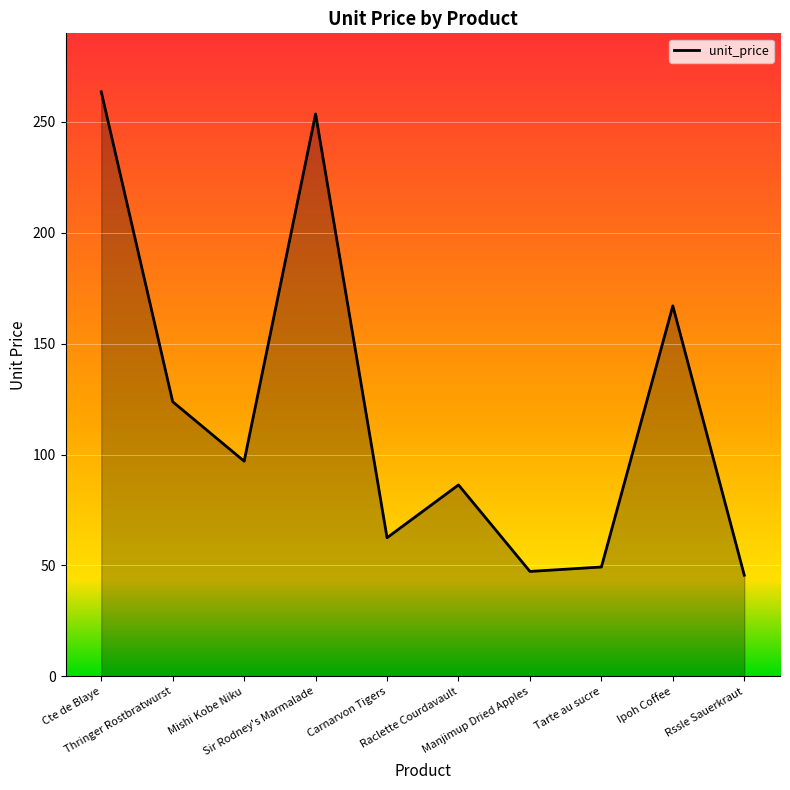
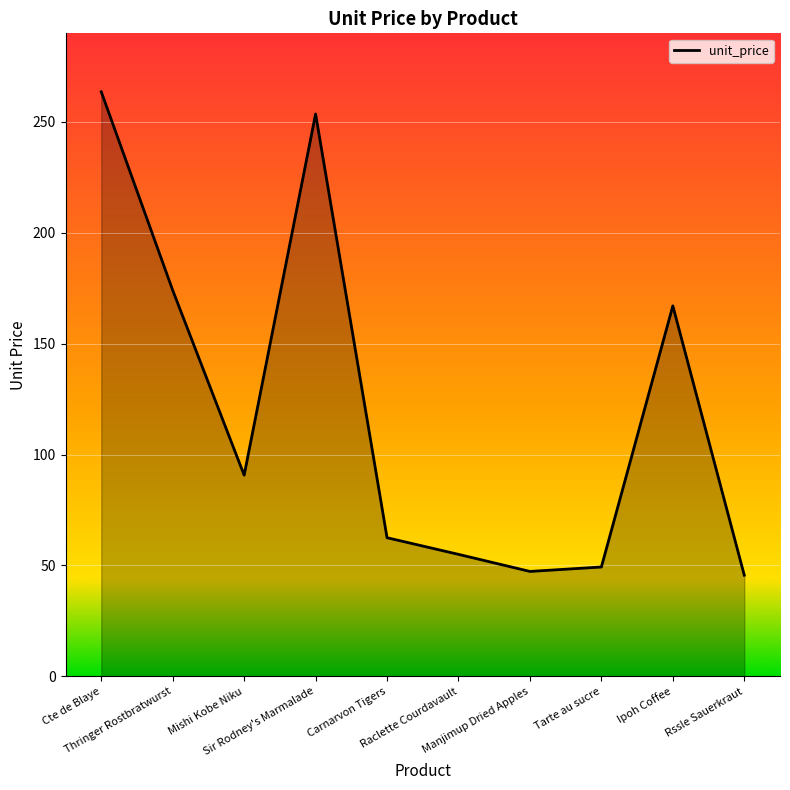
  {
    "Cte de Blaye": 264,
-   "Thringer Rostbratwurst": 124,
-   "Mishi Kobe Niku": 97,
+   "Thringer Rostbratwurst": 174,
+   "Mishi Kobe Niku": 91,
    "Sir Rodney's Marmalade": 254,
    "Carnarvon Tigers": 63,
-   "Raclette Courdavault": 86,
+   "Raclette Courdavault": 55,
    "Manjimup Dried Apples": 47,
    "Tarte au sucre": 49,
    "Ipoh Coffee": 167,
    "Rssle Sauerkraut": 46
  }
